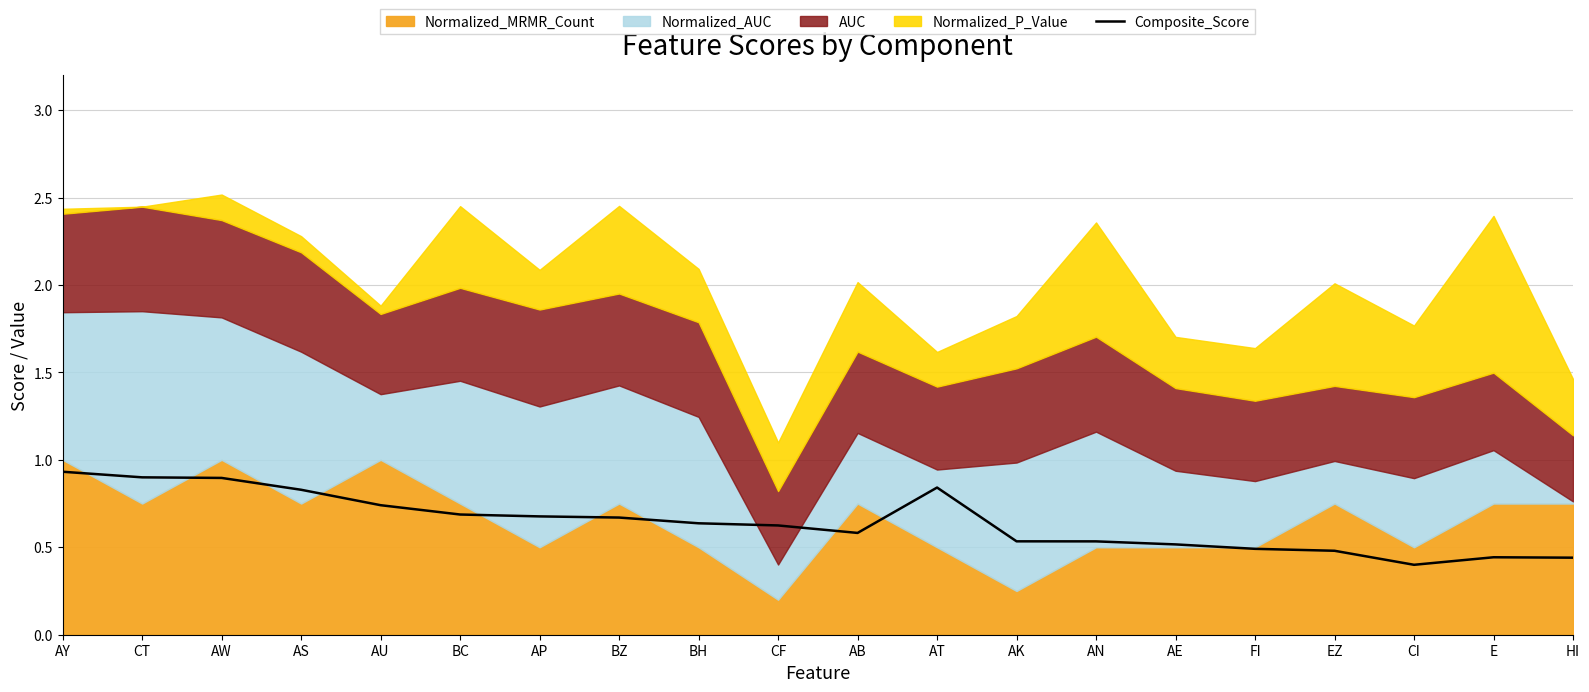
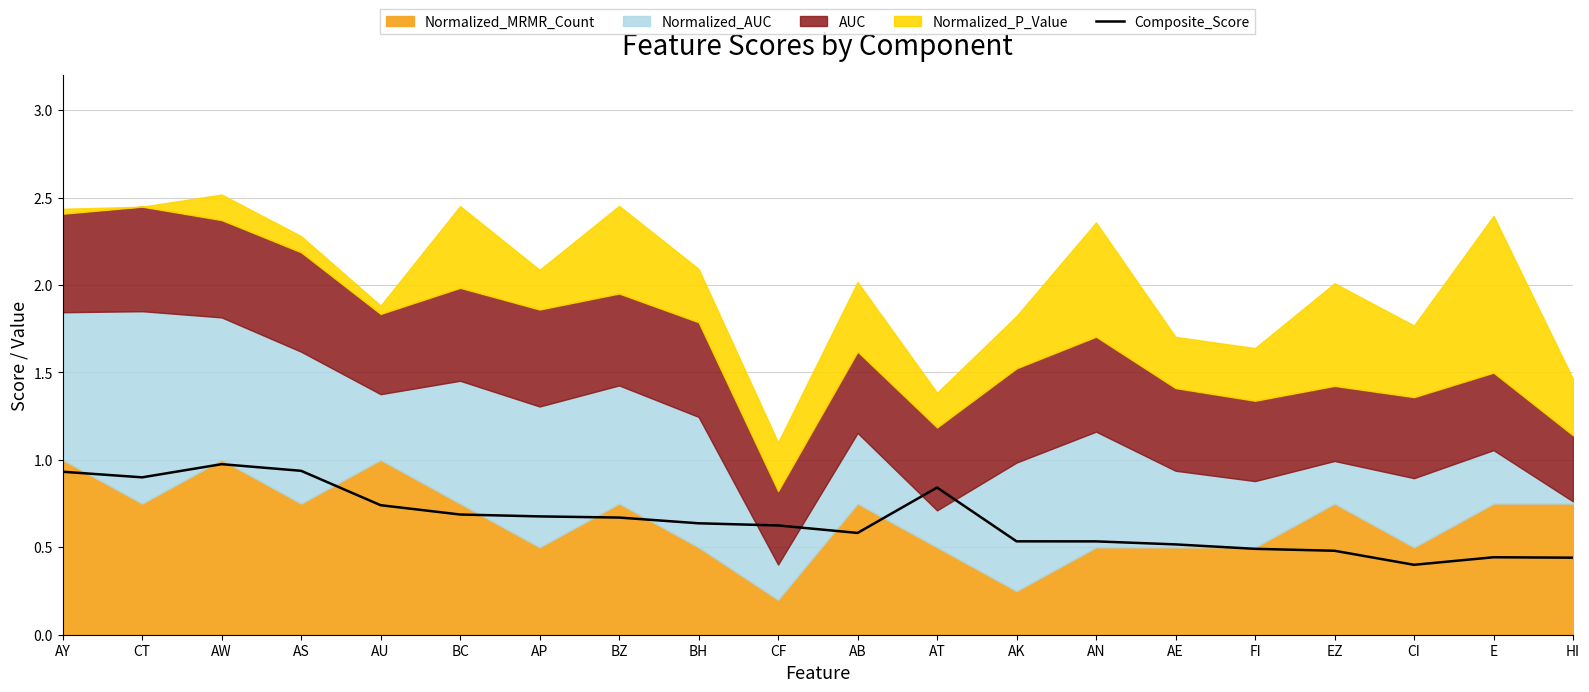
  {
    "Composite_Score": {
      "AY": 0.93,
      "CT": 0.90,
-     "AW": 0.90,
-     "AS": 0.83,
+     "AW": 0.98,
+     "AS": 0.94,
      "AU": 0.74,
      "BC": 0.69,
      "AP": 0.68,
      "BZ": 0.67,
      "BH": 0.64,
      "CF": 0.62,
      "AB": 0.58,
      "AT": 0.84,
      "AK": 0.53,
      "AN": 0.53,
      "AE": 0.52,
      "EZ": 0.48,
      "CI": 0.40,
      "E": 0.44,
      "HI": 0.44
    },
    "Normalized_MRMR_Count": {
      "AY": 1.00,
      "CT": 0.75,
      "AW": 1.00,
      "AS": 0.75,
      "AU": 1.00,
      "BC": 0.75,
      "AP": 0.50,
      "BZ": 0.75,
      "BH": 0.50,
      "CF": 0.20,
      "AB": 0.75,
      "AT": 0.50,
      "AK": 0.25,
      "AN": 0.50,
      "AE": 0.50,
      "EZ": 0.75,
      "CI": 0.50,
      "E": 0.75
    },
    "Normalized_AUC": {
      "AY": 0.84,
      "CT": 1.10,
      "AW": 0.81,
      "AS": 0.87,
      "AU": 0.38,
      "BC": 0.70,
      "AP": 0.81,
      "BZ": 0.68,
      "BH": 0.75,
      "CF": 0.20,
      "AB": 0.40,
-     "AT": 0.44,
+     "AT": 0.21,
      "AK": 0.73,
      "AN": 0.66,
      "AE": 0.44,
      "FI": 0.38,
      "EZ": 0.24,
      "CI": 0.40,
      "E": 0.31
    },
    "AUC": {
      "AY": 0.56,
      "AW": 0.56,
      "AS": 0.57,
      "AU": 0.46,
      "BC": 0.53,
      "AP": 0.55,
      "BZ": 0.53,
      "BH": 0.54,
      "CF": 0.42,
      "AB": 0.47,
      "AT": 0.47,
      "AK": 0.54,
      "AN": 0.54,
      "AE": 0.47,
      "FI": 0.46,
      "EZ": 0.43,
      "CI": 0.46,
      "E": 0.44,
      "HI": 0.38
    },
    "Normalized_P_Value": {
      "AY": 0.03,
      "AW": 0.15,
      "AS": 0.09,
      "AU": 0.05,
      "BC": 0.47,
      "AP": 0.23,
      "BZ": 0.50,
      "BH": 0.31,
      "CF": 0.28,
      "AB": 0.40,
      "AT": 0.20,
      "AK": 0.30,
      "AN": 0.65,
      "AE": 0.29,
      "FI": 0.30,
      "EZ": 0.59,
      "CI": 0.41,
      "E": 0.90,
      "HI": 0.32
    }
  }
